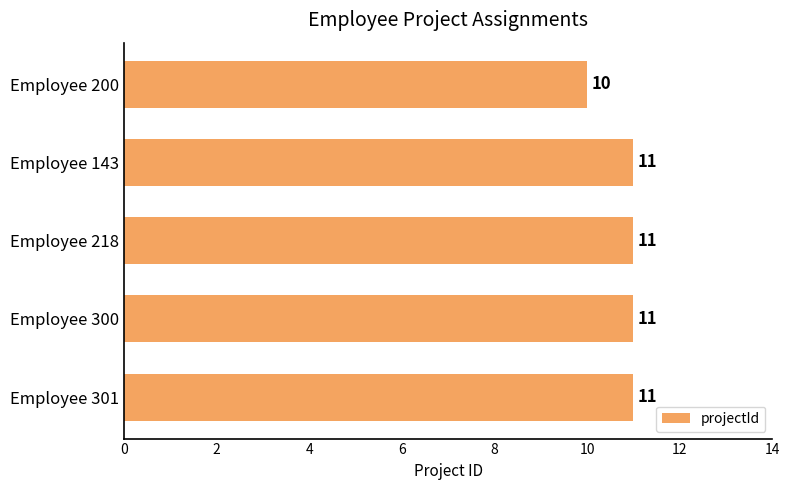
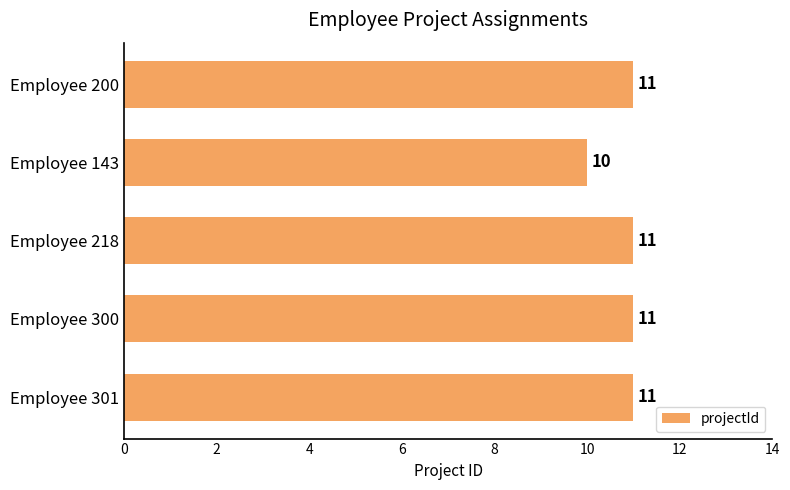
  {
-   "Employee 200": 10,
-   "Employee 143": 11,
+   "Employee 200": 11,
+   "Employee 143": 10,
    "Employee 218": 11,
    "Employee 300": 11,
    "Employee 301": 11
  }
